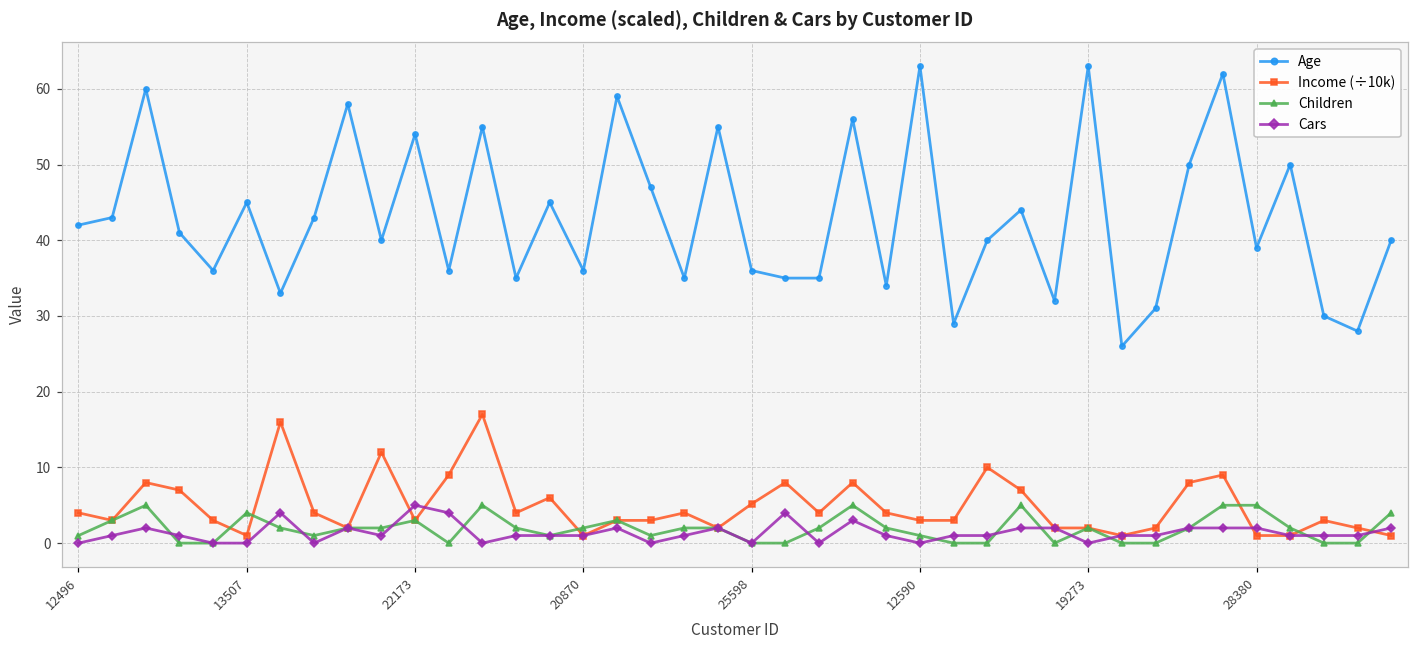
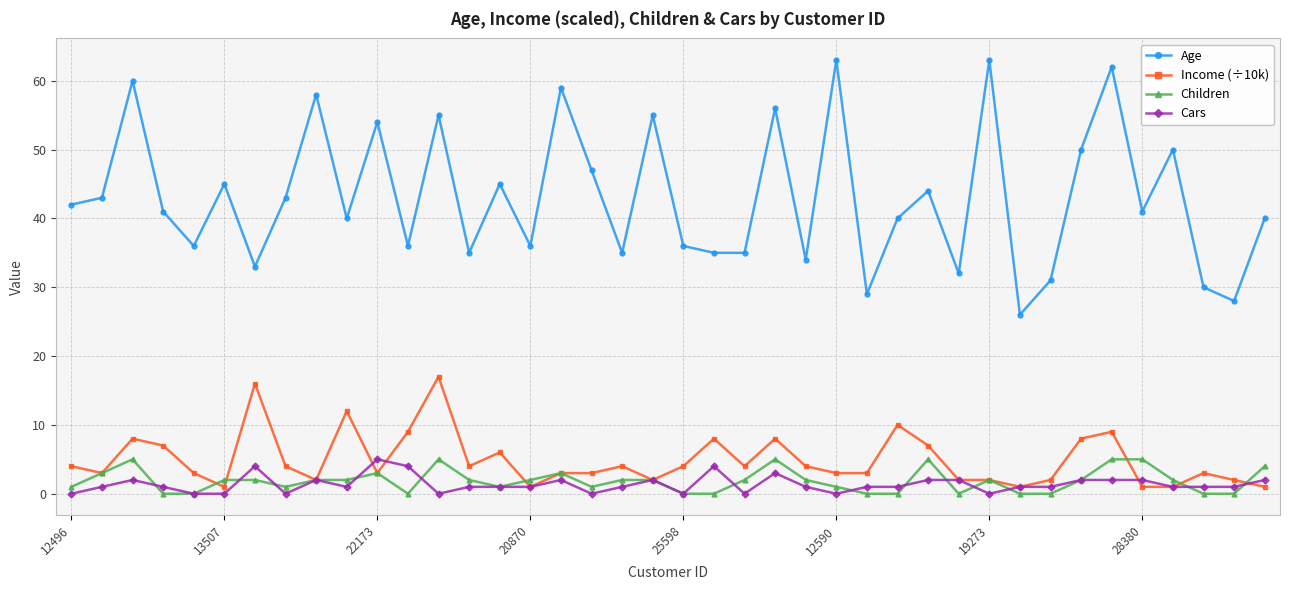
  {
    "Age": {
      "12496": 42,
      "13507": 45,
      "22173": 54,
      "20870": 36,
      "25598": 36,
      "12590": 63,
      "19273": 63,
-     "28380": 39
+     "28380": 41
    },
    "Income (÷10k)": {
      "12496": 4,
      "13507": 1,
-     "25598": 5,
+     "25598": 4,
      "12590": 3,
      "28380": 1
    },
    "Children": {
      "12496": 1,
-     "13507": 4,
+     "13507": 2,
      "20870": 2,
      "12590": 1,
      "28380": 5
    },
    "Cars": {
      "12496": 0,
      "13507": 0,
      "22173": 5,
      "12590": 0,
      "19273": 0,
      "28380": 2
    }
  }
